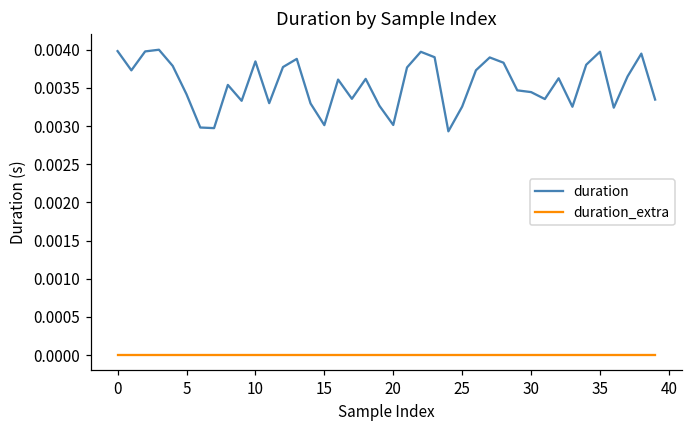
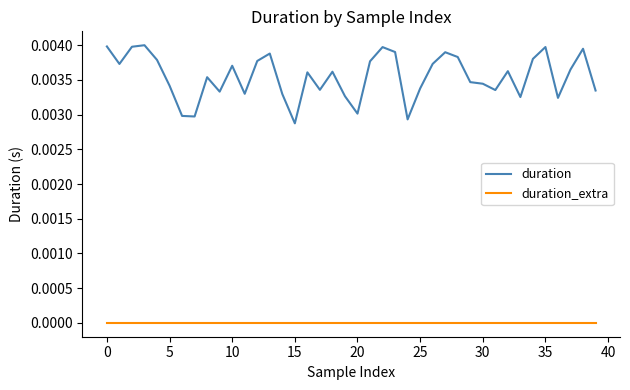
  {
    "duration": {
      "0": 0.0040,
      "5": 0.0034,
-     "10": 0.0038,
-     "15": 0.0030,
+     "10": 0.0037,
+     "15": 0.0029,
      "20": 0.0030,
-     "25": 0.0033,
+     "25": 0.0034,
      "30": 0.0034,
      "35": 0.0040
    },
    "duration_extra": {
      "0": 0.0000,
      "5": 0.0000,
      "10": 0.0000,
      "15": 0.0000,
      "20": 0.0000,
      "25": 0.0000,
      "30": 0.0000,
      "35": 0.0000
    }
  }
